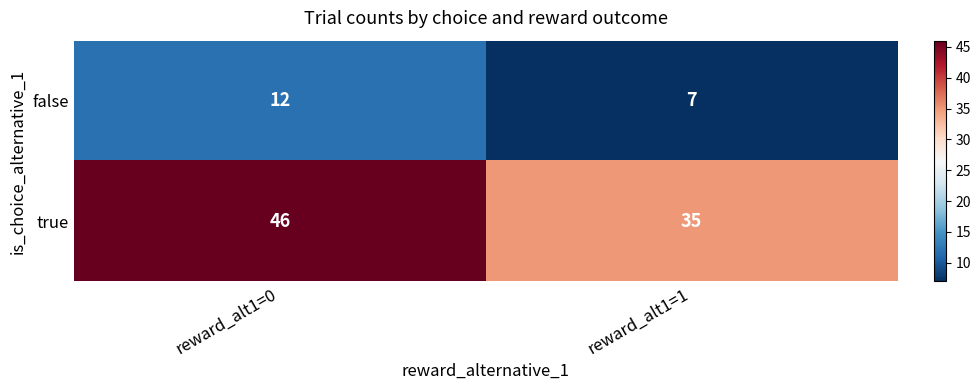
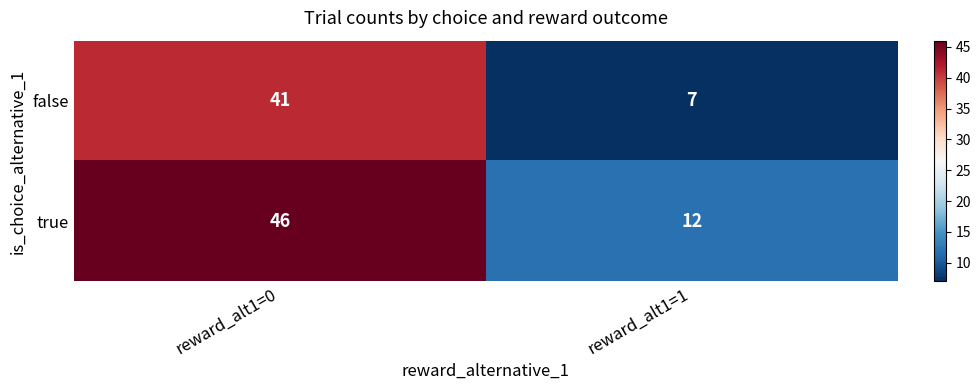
  {
    "false": {
-     "reward_alt1=0": 12,
+     "reward_alt1=0": 41,
      "reward_alt1=1": 7
    },
    "true": {
      "reward_alt1=0": 46,
-     "reward_alt1=1": 35
+     "reward_alt1=1": 12
    }
  }
